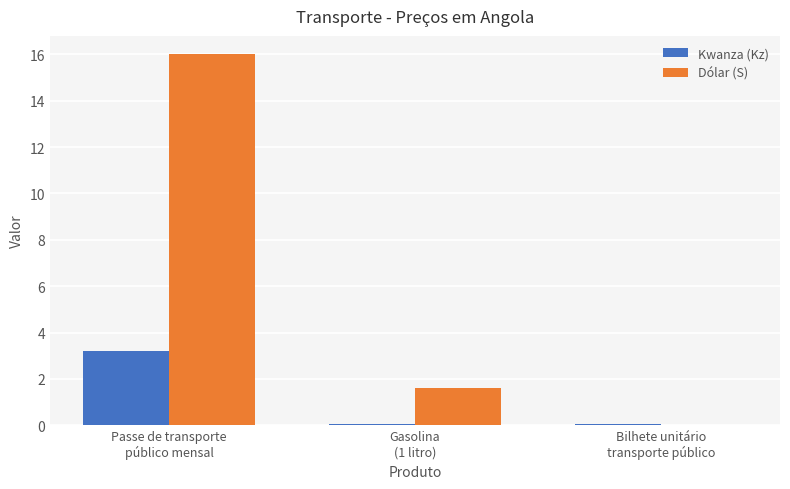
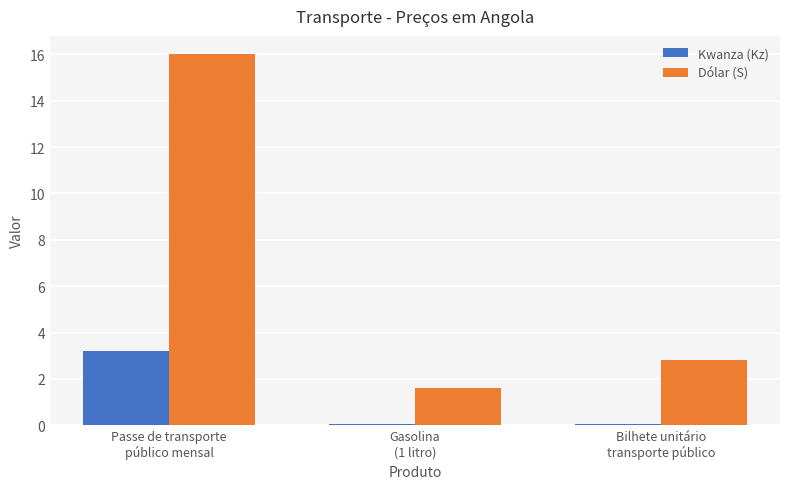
  {
    "Kwanza (Kz)": {
      "Passe de transporte público mensal": 3.2
    },
    "Dólar (S)": {
      "Passe de transporte público mensal": 16.0,
      "Gasolina (1 litro)": 1.6,
-     "Bilhete unitário transporte público": 0.0
+     "Bilhete unitário transporte público": 2.8
    }
  }
